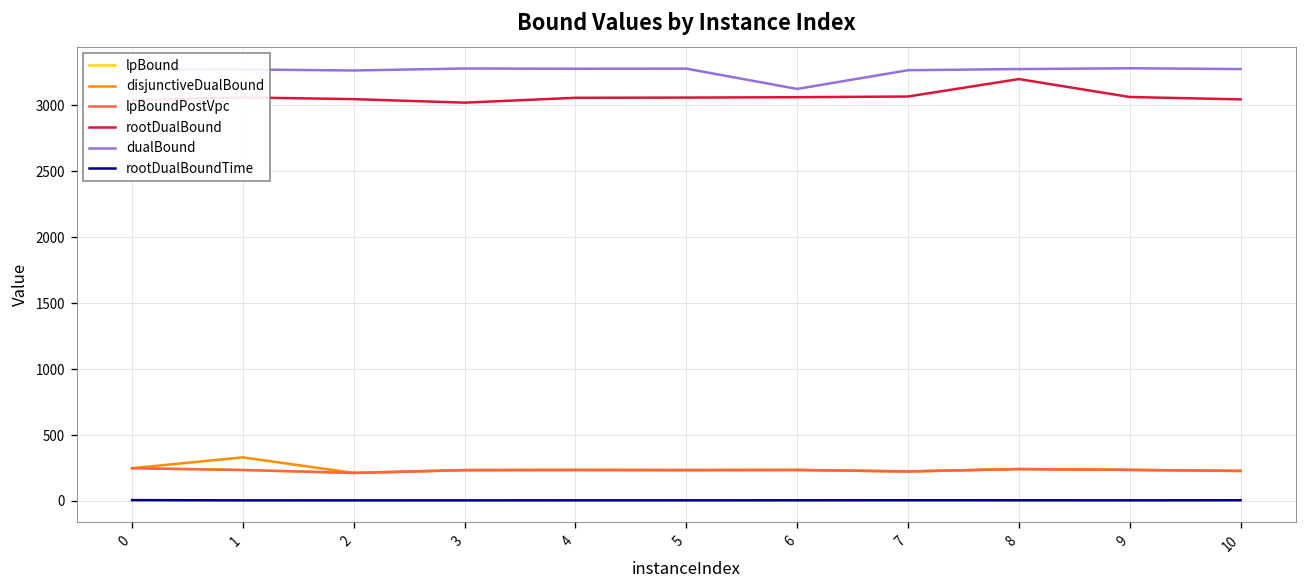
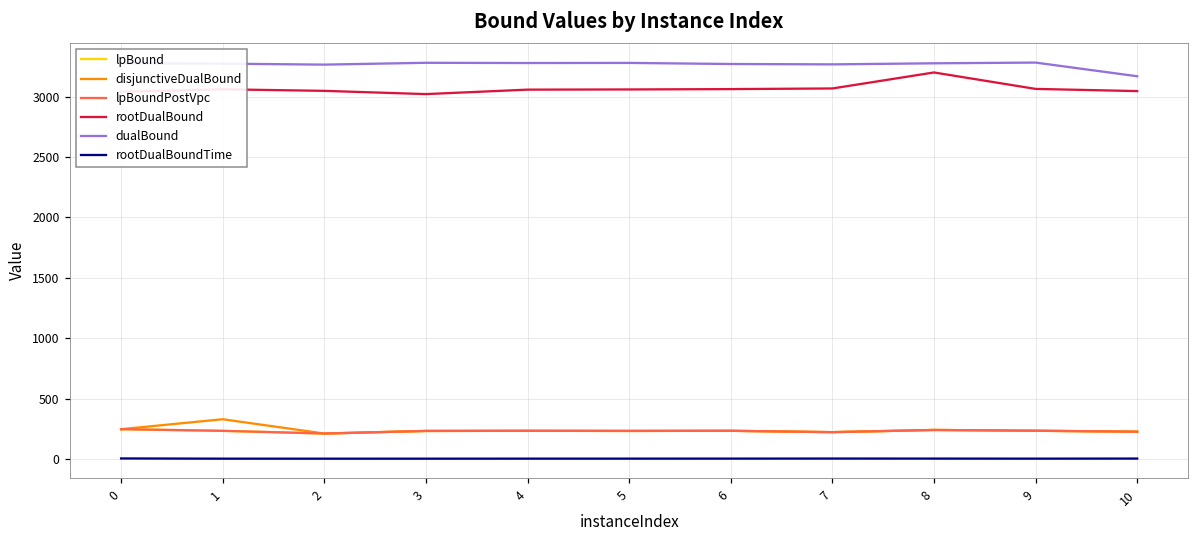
  {
    "lpBoundPostVpc": {
      "1": 230
    },
    "disjunctiveDualBound": {
      "1": 330
    },
    "rootDualBound": {
      "2": 3050,
      "3": 3020,
      "4": 3060,
      "5": 3060,
      "6": 3060,
      "7": 3070,
      "8": 3200,
      "9": 3060,
      "10": 3040
    },
    "dualBound": {
      "2": 3260,
      "3": 3280,
      "4": 3280,
      "5": 3280,
-     "6": 3120,
+     "6": 3270,
      "7": 3270,
      "8": 3270,
      "9": 3280,
-     "10": 3270
+     "10": 3170
    },
    "rootDualBoundTime": {
      "0": 10,
      "1": 0,
      "2": 0,
      "3": 0,
      "4": 0,
      "5": 0,
      "6": 0,
      "7": 10,
      "8": 10,
      "9": 0,
      "10": 10
    }
  }
